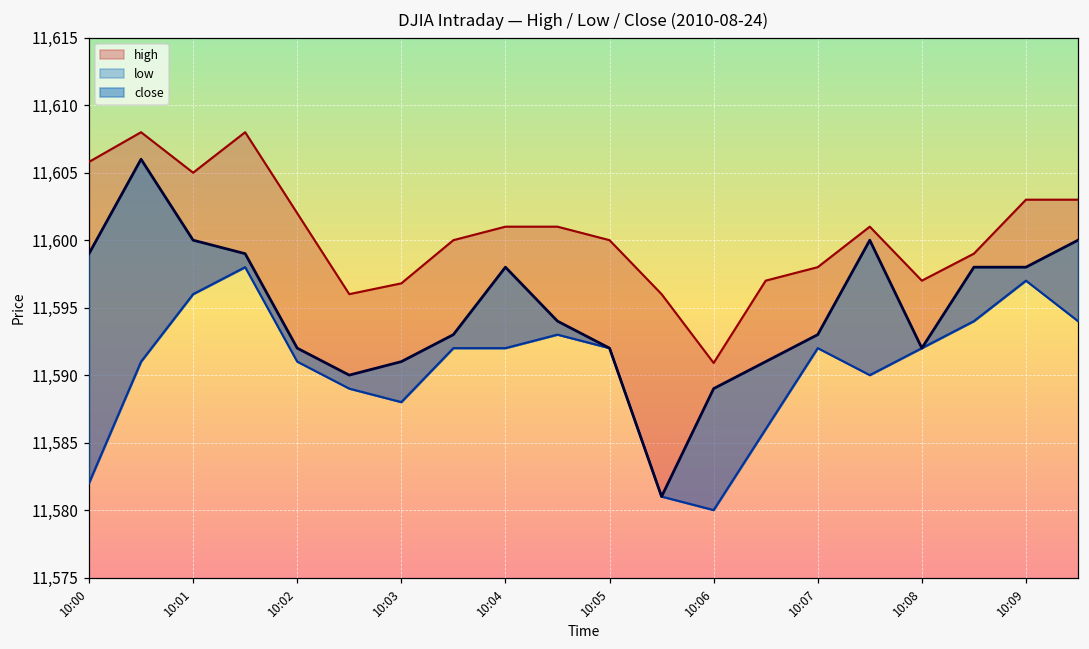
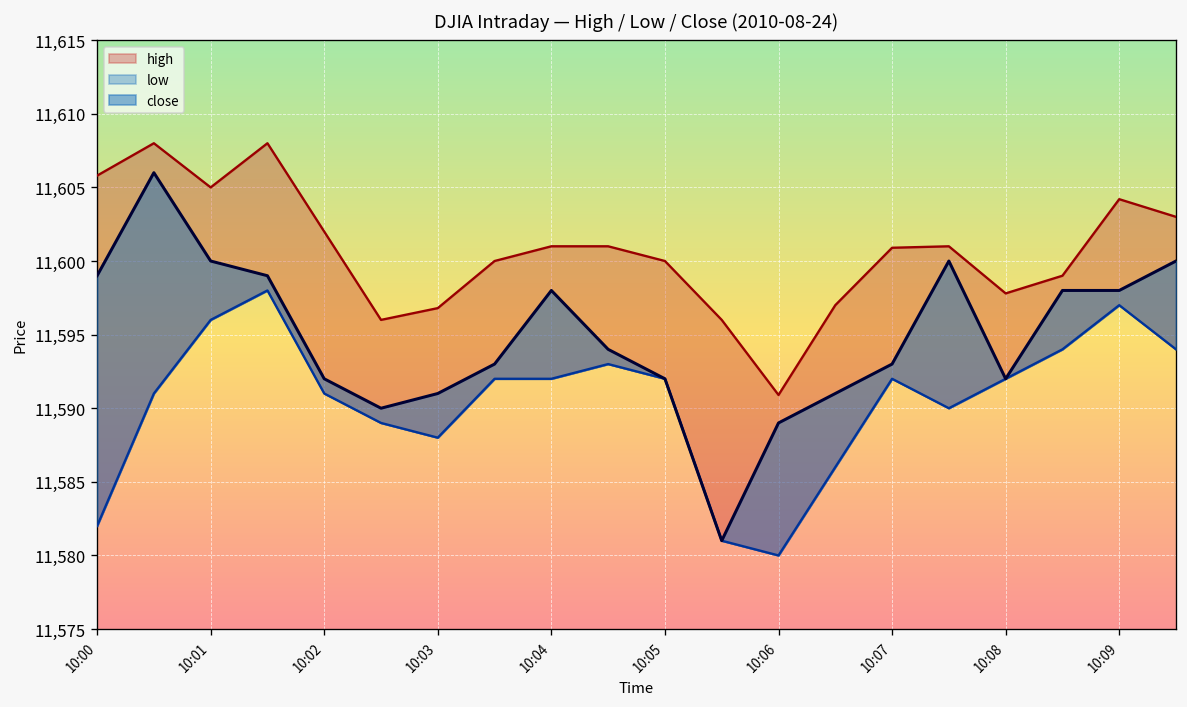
  {
    "high": {
      "10:00": "11,605.8",
      "10:01": "11,605.0",
      "10:02": "11,602.0",
      "10:03": "11,596.8",
      "10:04": "11,601.0",
      "10:05": "11,600.0",
      "10:06": "11,590.9",
-     "10:07": "11,598.0",
-     "10:08": "11,597.0",
-     "10:09": "11,603.0"
+     "10:07": "11,600.9",
+     "10:08": "11,597.8",
+     "10:09": "11,604.2"
    }
  }
